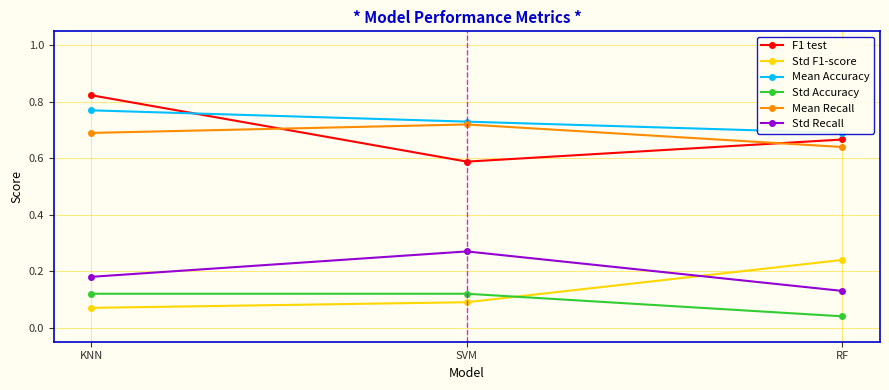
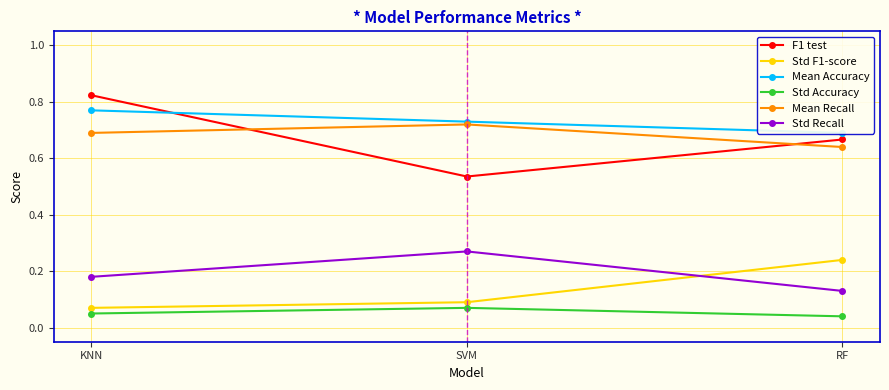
  {
    "F1 test": {
      "KNN": 0.82,
-     "SVM": 0.59,
+     "SVM": 0.54,
      "RF": 0.67
    },
    "Std F1-score": {
      "KNN": 0.07,
      "SVM": 0.09,
      "RF": 0.24
    },
    "Mean Accuracy": {
      "KNN": 0.77,
      "SVM": 0.73
    },
    "Std Accuracy": {
-     "KNN": 0.12,
-     "SVM": 0.12,
+     "KNN": 0.05,
+     "SVM": 0.07,
      "RF": 0.04
    },
    "Mean Recall": {
      "KNN": 0.69,
      "SVM": 0.72,
      "RF": 0.64
    },
    "Std Recall": {
      "KNN": 0.18,
      "SVM": 0.27,
      "RF": 0.13
    }
  }
